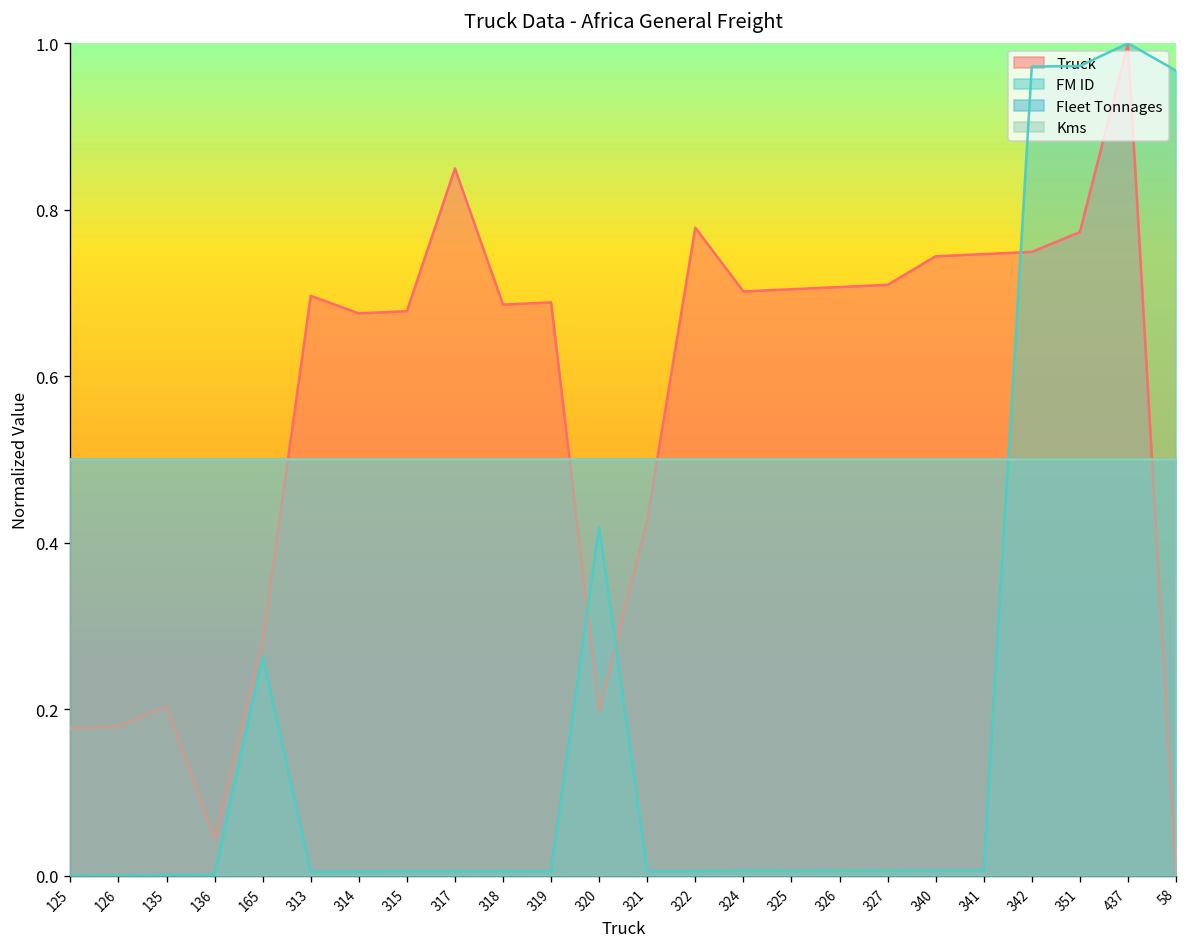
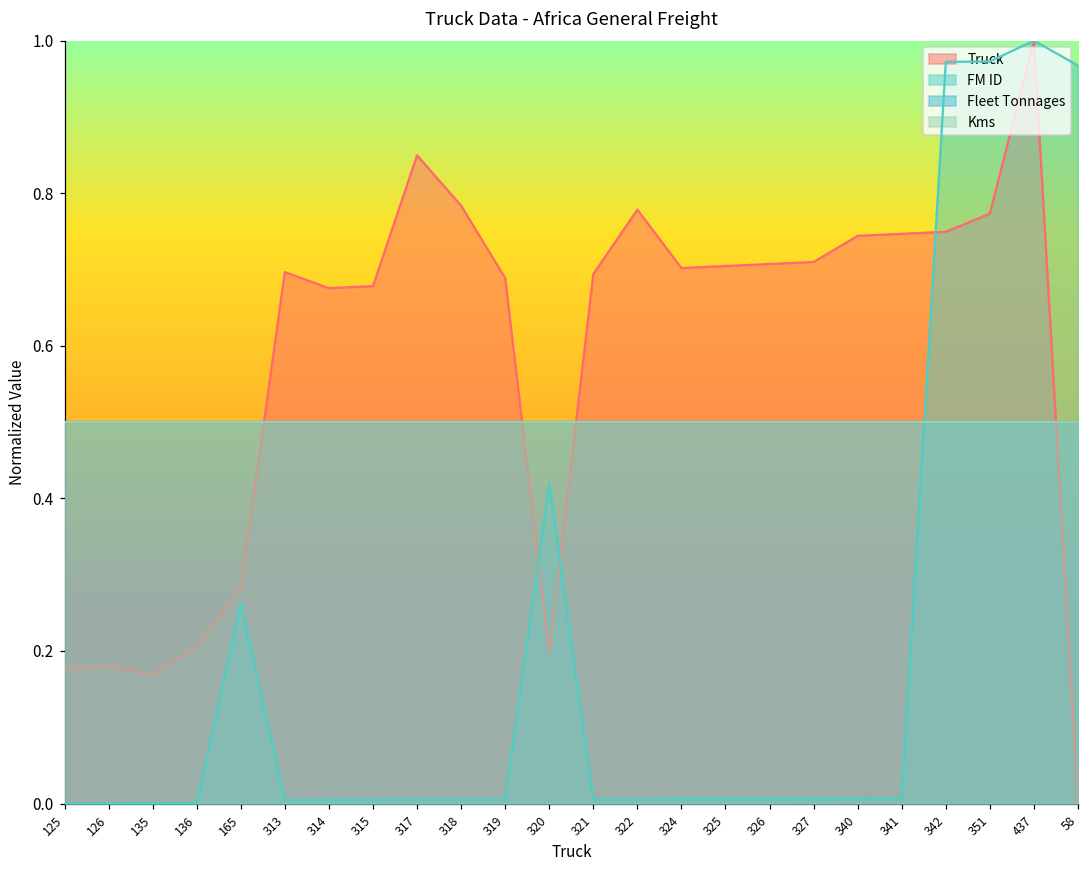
  {
    "Truck": {
      "125": 0.18,
      "126": 0.18,
-     "135": 0.20,
-     "136": 0.04,
+     "135": 0.17,
+     "136": 0.21,
      "165": 0.28,
      "313": 0.70,
      "314": 0.68,
      "315": 0.68,
      "317": 0.85,
-     "318": 0.69,
+     "318": 0.78,
      "319": 0.69,
      "320": 0.20,
-     "321": 0.43,
+     "321": 0.69,
      "322": 0.78,
      "324": 0.70,
      "325": 0.70,
      "326": 0.71,
      "327": 0.71,
      "340": 0.74,
      "341": 0.75,
      "342": 0.75,
      "351": 0.77,
      "58": 0.00
    }
  }
